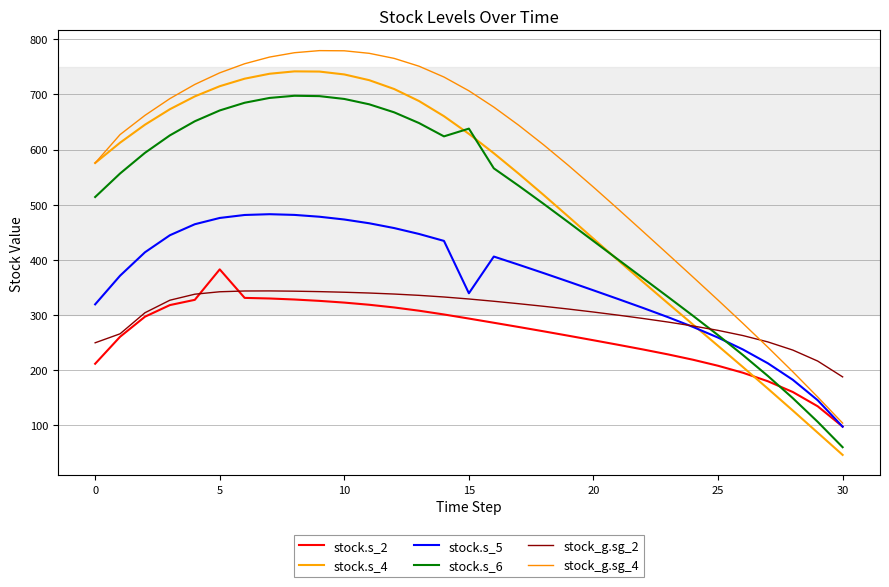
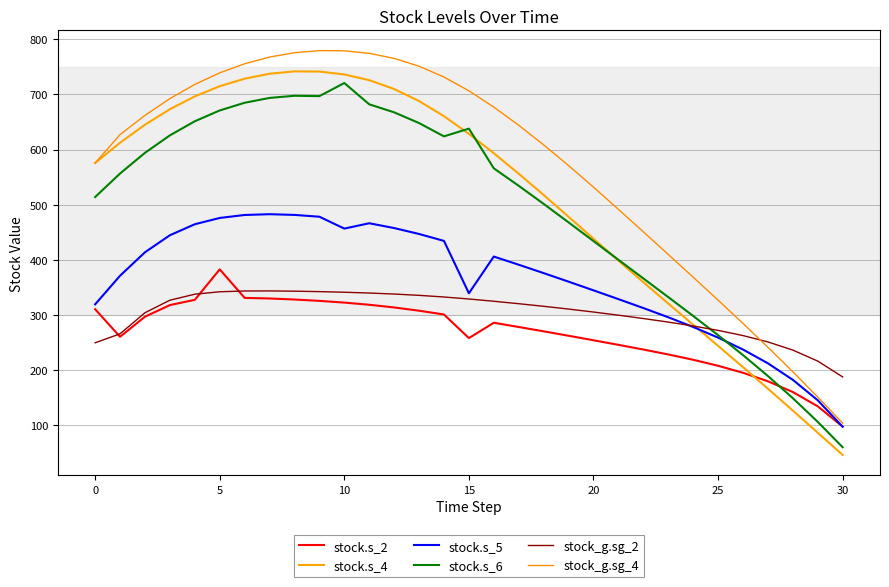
  {
    "stock.s_2": {
-     "0": 210,
+     "0": 310,
      "5": 380,
      "10": 320,
-     "15": 290,
+     "15": 260,
      "20": 250,
      "25": 210
    },
    "stock.s_5": {
      "0": 320,
      "5": 480,
-     "10": 470,
+     "10": 460,
      "15": 340,
      "20": 340
    },
    "stock.s_6": {
      "0": 510,
      "5": 670,
-     "10": 690,
+     "10": 720,
      "15": 640,
      "30": 60
    },
    "stock_g.sg_2": {
      "0": 250,
      "5": 340,
      "10": 340,
      "15": 330,
      "20": 300,
      "25": 270,
      "30": 190
    }
  }
